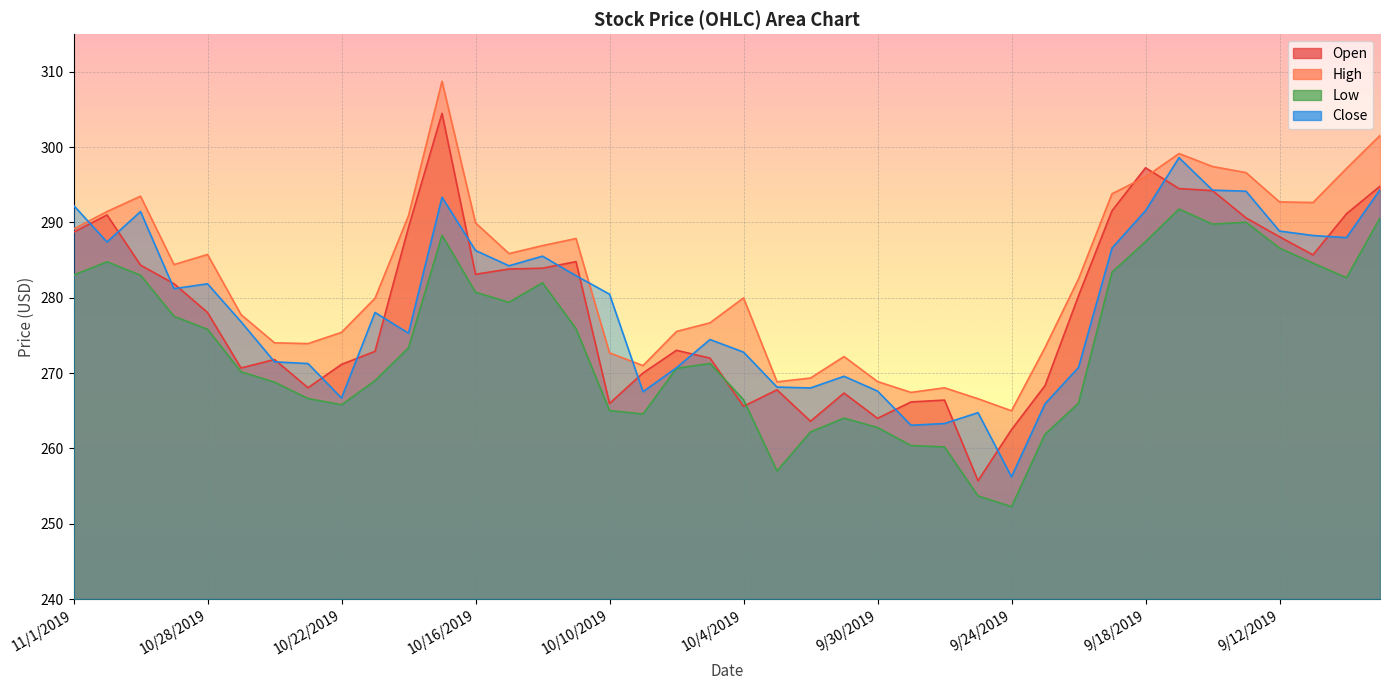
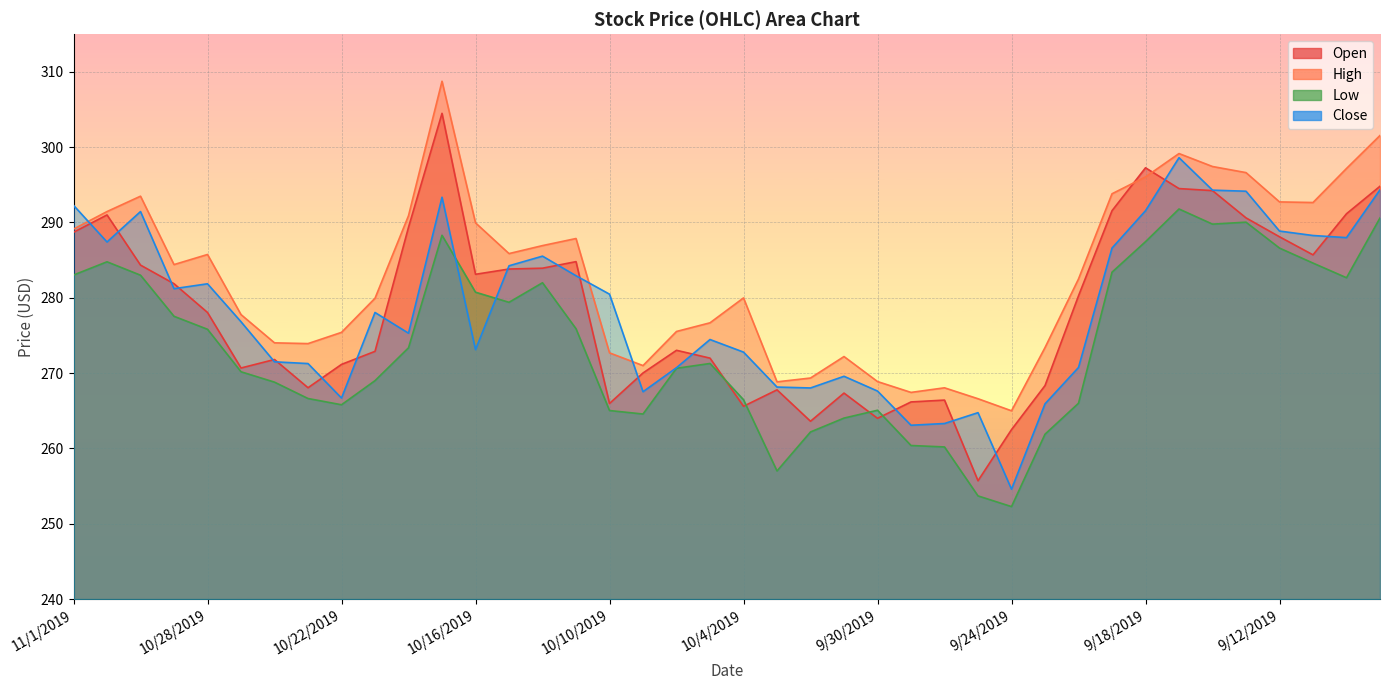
  {
    "Open": {
      "11/1/2019": 289,
      "10/28/2019": 278,
      "10/22/2019": 271,
      "10/16/2019": 283,
      "10/10/2019": 266,
      "10/4/2019": 266,
      "9/30/2019": 264,
      "9/24/2019": 263,
      "9/18/2019": 297,
      "9/12/2019": 288
    },
    "High": {
      "11/1/2019": 289,
      "10/28/2019": 286,
      "10/22/2019": 275,
      "10/16/2019": 290,
      "10/10/2019": 273,
      "10/4/2019": 280,
      "9/30/2019": 269,
      "9/24/2019": 265,
      "9/18/2019": 296,
      "9/12/2019": 293
    },
    "Low": {
      "11/1/2019": 283,
      "10/28/2019": 276,
      "10/22/2019": 266,
      "10/16/2019": 281,
      "10/10/2019": 265,
      "10/4/2019": 266,
-     "9/30/2019": 263,
+     "9/30/2019": 265,
      "9/24/2019": 252,
      "9/18/2019": 287,
      "9/12/2019": 287
    },
    "Close": {
      "11/1/2019": 292,
      "10/28/2019": 282,
      "10/22/2019": 267,
-     "10/16/2019": 286,
+     "10/16/2019": 273,
      "10/10/2019": 280,
      "10/4/2019": 273,
      "9/30/2019": 268,
-     "9/24/2019": 256,
+     "9/24/2019": 255,
      "9/18/2019": 292,
      "9/12/2019": 289
    }
  }
